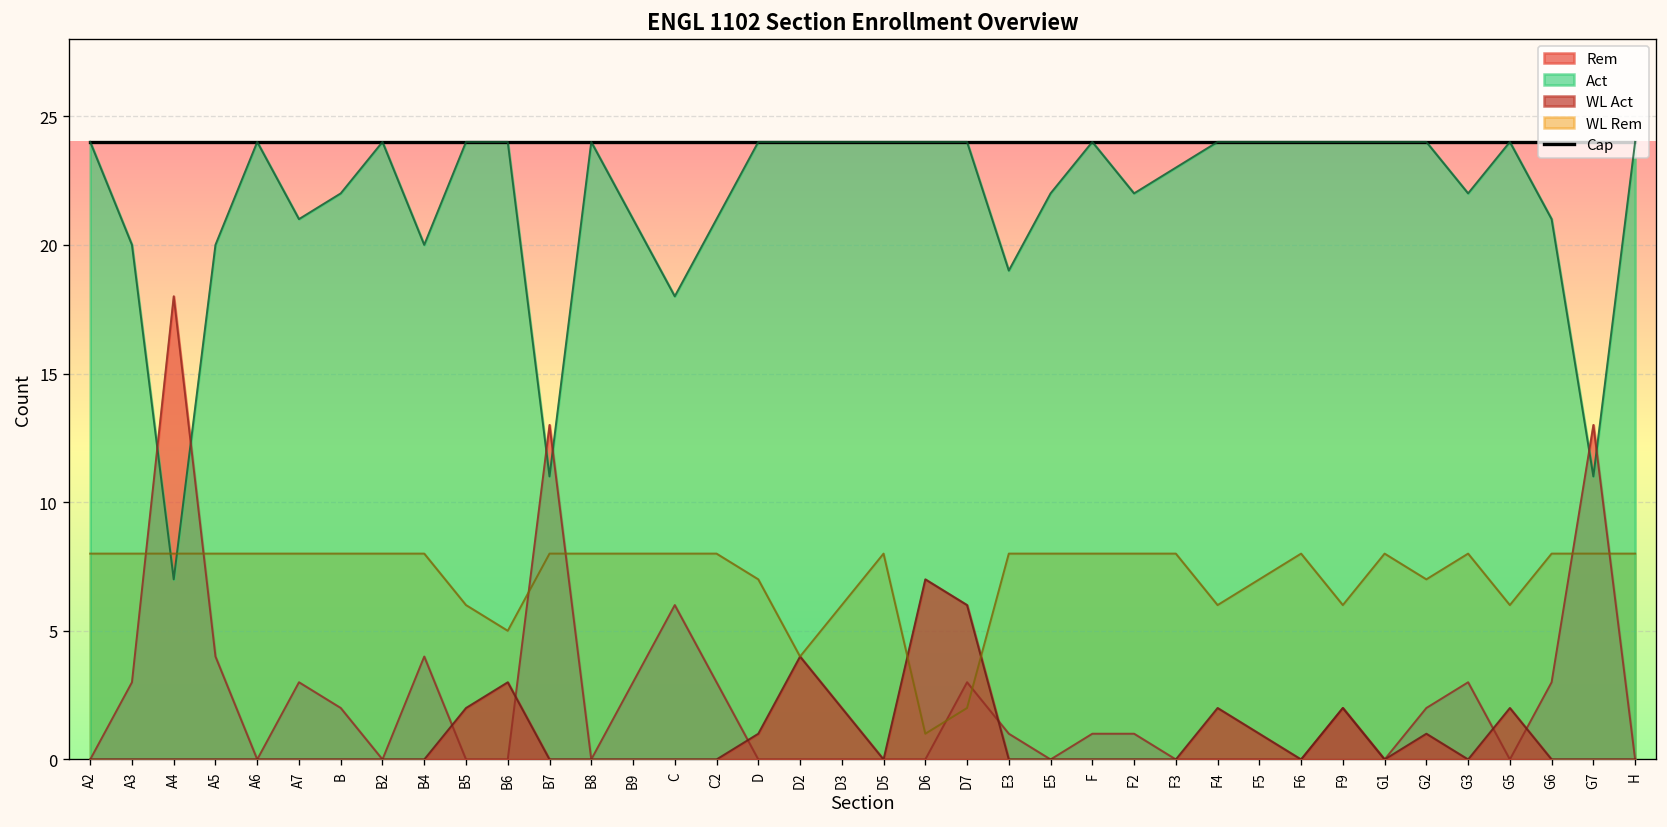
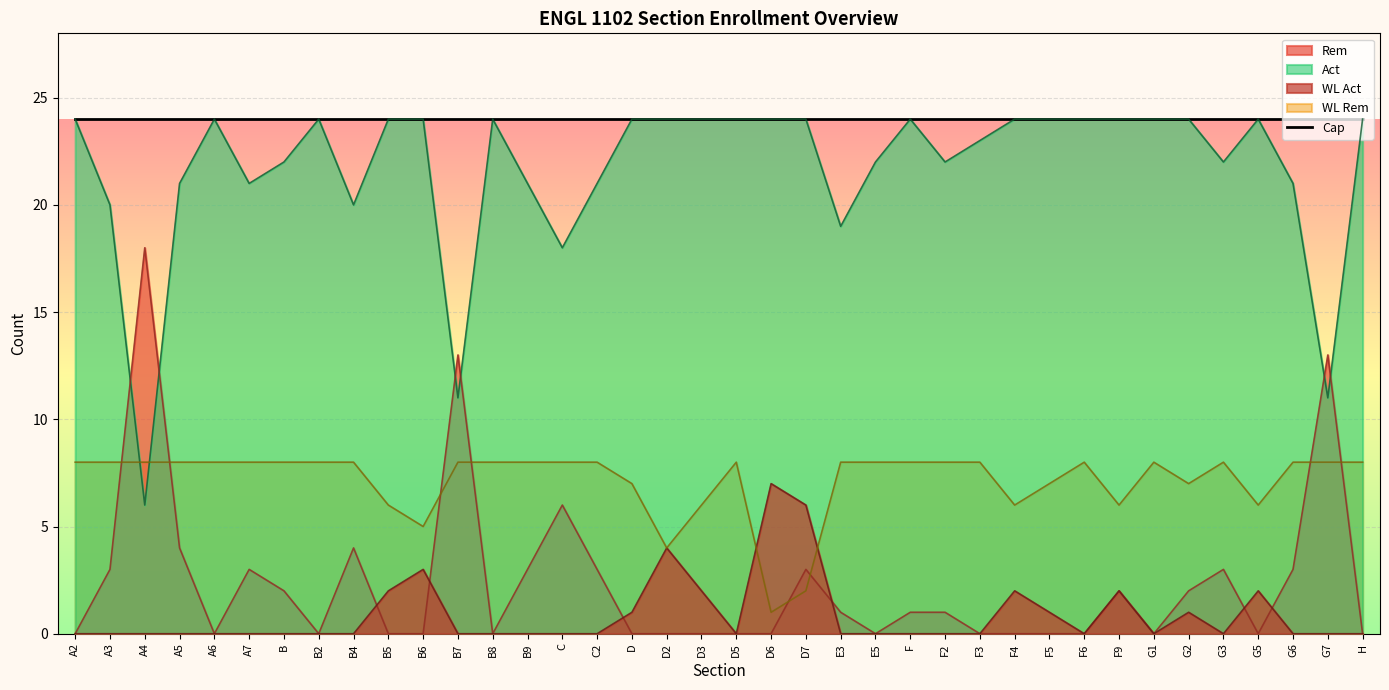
  {
    "Cap": {
      "A3": 24,
      "A4": 24,
      "A5": 24,
      "A7": 24,
      "B": 24,
      "B4": 24,
      "B7": 24,
      "B9": 24,
      "C": 24,
      "C2": 24,
      "E3": 24,
      "E5": 24,
      "F2": 24,
      "F3": 24,
      "G3": 24
    },
    "Act": {
      "A3": 20,
-     "A4": 7,
-     "A5": 20,
+     "A4": 6,
+     "A5": 21,
      "A7": 21,
      "B": 22,
      "B4": 20,
      "B7": 11,
      "B9": 21,
      "C": 18,
      "C2": 21,
      "E3": 19,
      "E5": 22,
      "F2": 22,
      "F3": 23,
      "G3": 22,
      "G6": 21,
      "G7": 11
    },
    "WL Rem": {
      "A2": 8,
      "A3": 8,
      "A4": 8,
      "A5": 8,
      "A6": 8,
      "A7": 8,
      "B": 8,
      "B2": 8,
      "B4": 8,
      "B5": 6,
      "B6": 5,
      "B7": 8,
      "B8": 8,
      "B9": 8,
      "C": 8,
      "C2": 8,
      "D": 7,
      "D3": 6,
      "D5": 8,
      "D6": 1,
      "D7": 2,
      "E3": 8,
      "E5": 8,
      "F": 8,
      "F2": 8,
      "F3": 8,
      "F4": 6,
      "F5": 7,
      "F6": 8,
      "F9": 6,
      "G1": 8,
      "G2": 7,
      "G3": 8,
      "G5": 6,
      "G6": 8,
      "G7": 8,
      "H": 8
    }
  }
